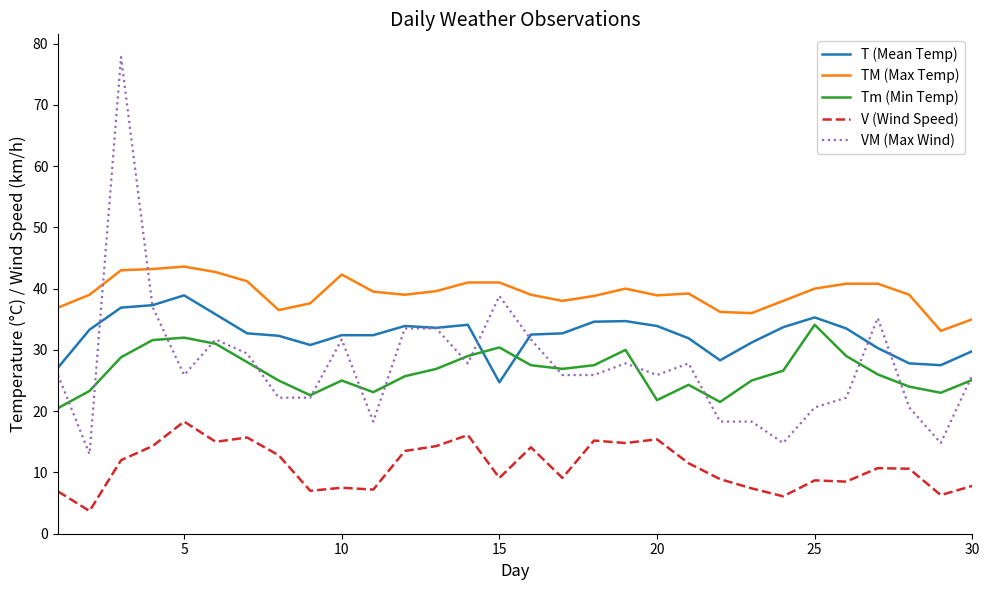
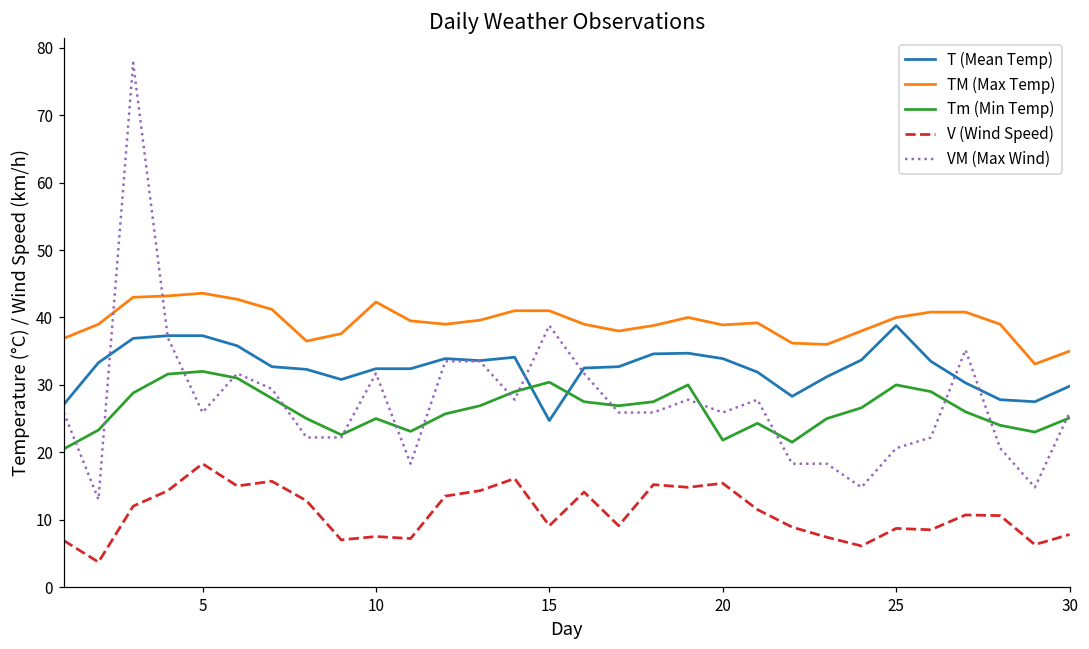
  {
    "T (Mean Temp)": {
-     "5": 39,
+     "5": 37,
      "10": 32,
      "15": 25,
      "20": 34,
-     "25": 35,
+     "25": 39,
      "30": 30
    },
    "TM (Max Temp)": {
      "5": 44,
      "10": 42,
      "15": 41,
      "20": 39,
      "25": 40,
      "30": 35
    },
    "Tm (Min Temp)": {
      "5": 32,
      "10": 25,
      "15": 30,
      "20": 22,
-     "25": 34,
+     "25": 30,
      "30": 25
    },
    "V (Wind Speed)": {
      "5": 18,
      "10": 8,
      "15": 9,
      "20": 15,
      "25": 9,
      "30": 8
    },
    "VM (Max Wind)": {
      "5": 26,
      "10": 32,
      "15": 39,
      "20": 26,
      "25": 21,
      "30": 26
    }
  }
